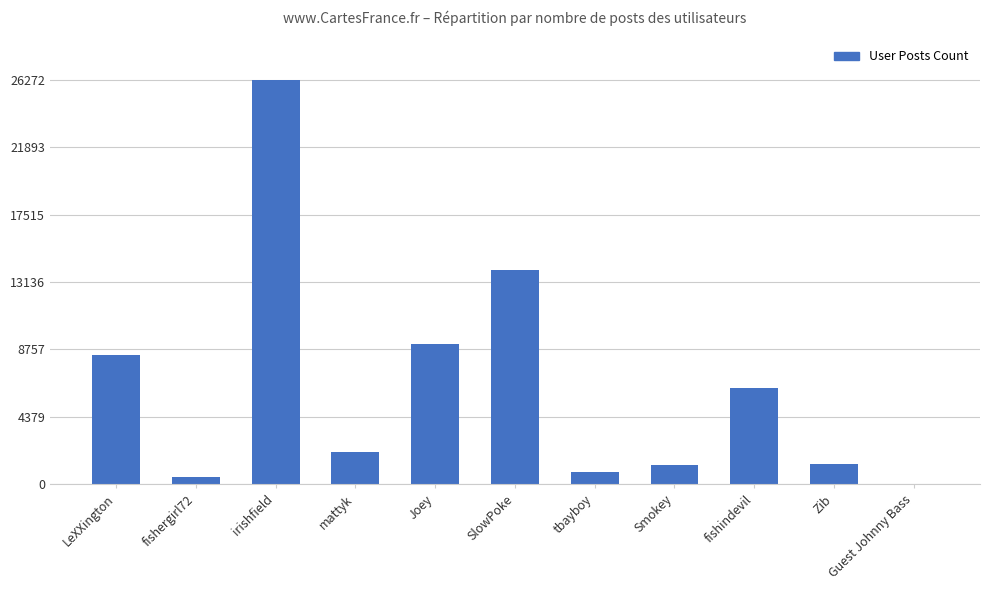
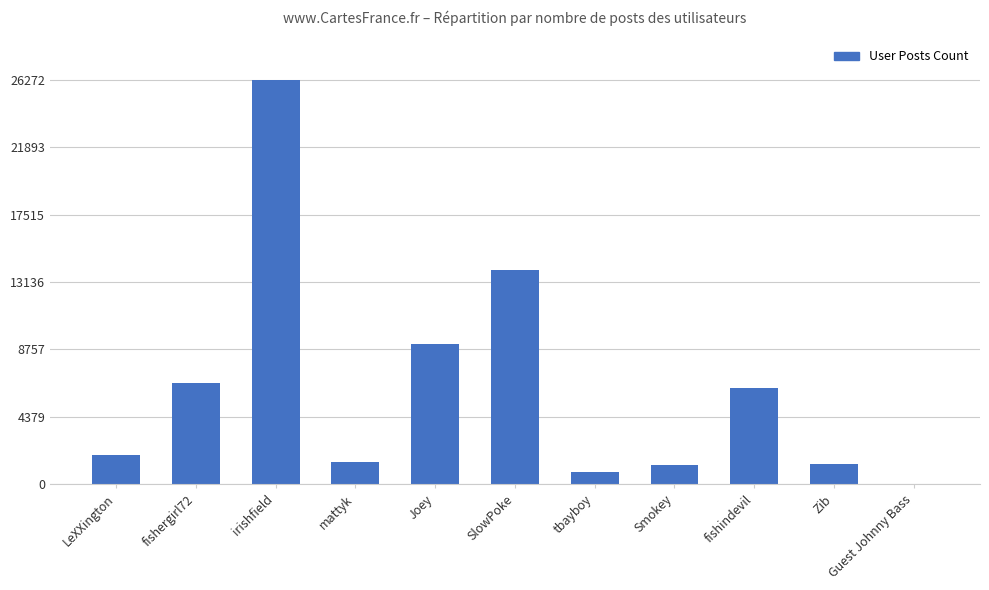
  {
-   "LeXXington": 8400,
-   "fishergirl72": 500,
+   "LeXXington": 1900,
+   "fishergirl72": 6600,
    "irishfield": 26300,
-   "mattyk": 2100,
+   "mattyk": 1500,
    "Joey": 9100,
    "SlowPoke": 13900,
    "tbayboy": 800,
    "Smokey": 1300,
    "fishindevil": 6300,
    "Zib": 1300,
    "Guest Johnny Bass": 0
  }
